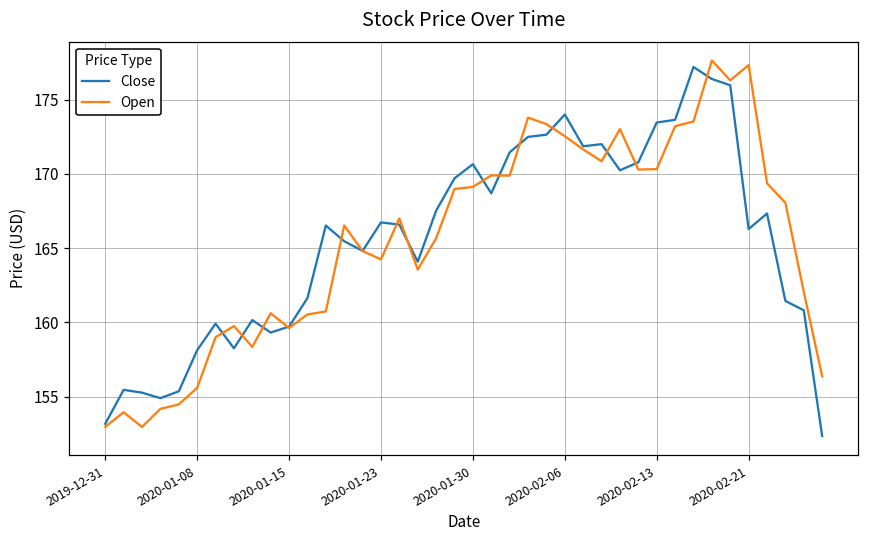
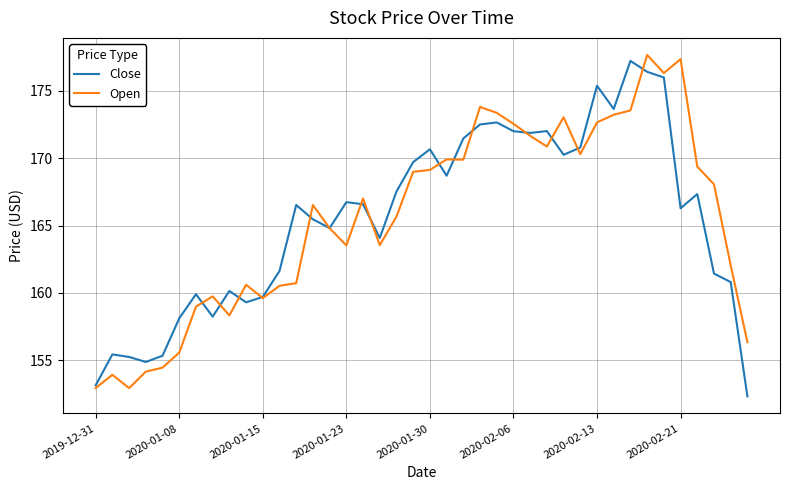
  {
    "Close": {
      "2019-12-31": 153.2,
      "2020-01-08": 158.1,
      "2020-01-23": 166.7,
      "2020-01-30": 170.7,
-     "2020-02-06": 174.0,
-     "2020-02-13": 173.5,
+     "2020-02-06": 172.0,
+     "2020-02-13": 175.4,
      "2020-02-21": 166.3
    },
    "Open": {
      "2019-12-31": 153.0,
      "2020-01-08": 155.6,
-     "2020-01-23": 164.2,
+     "2020-01-23": 163.5,
      "2020-01-30": 169.1,
      "2020-02-06": 172.5,
-     "2020-02-13": 170.3,
+     "2020-02-13": 172.6,
      "2020-02-21": 177.3
    }
  }
